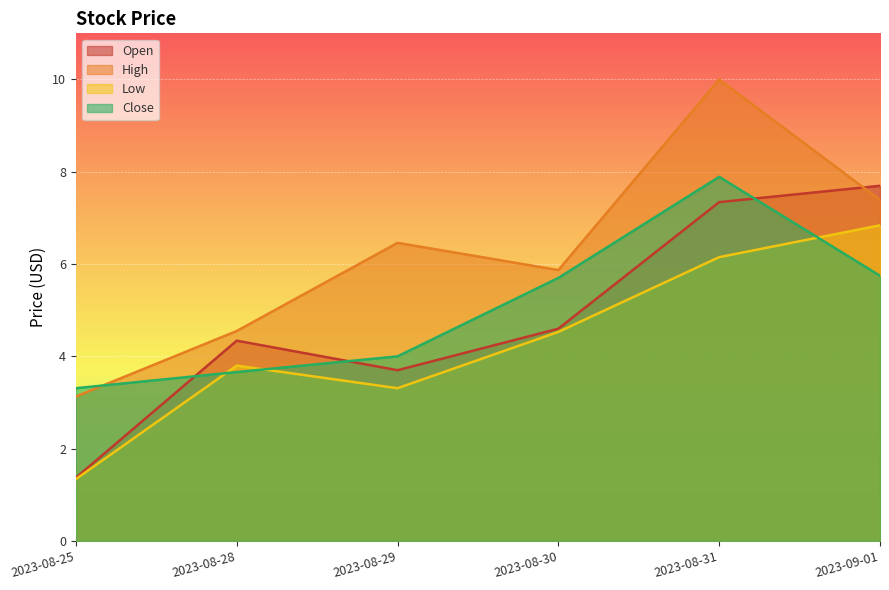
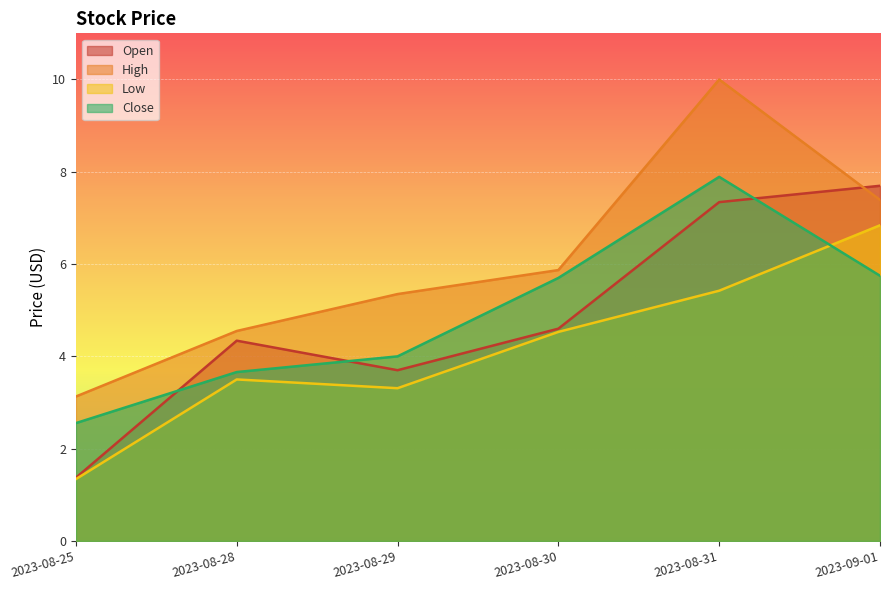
  {
    "Open": {
      "2023-08-28": 4.3,
      "2023-08-29": 3.7,
      "2023-08-30": 4.6,
      "2023-08-31": 7.3,
      "2023-09-01": 7.7
    },
    "High": {
      "2023-08-25": 3.1,
      "2023-08-28": 4.6,
-     "2023-08-29": 6.5,
+     "2023-08-29": 5.3,
      "2023-08-30": 5.9,
      "2023-08-31": 10.0,
      "2023-09-01": 7.4
    },
    "Low": {
-     "2023-08-28": 3.8,
+     "2023-08-28": 3.5,
      "2023-08-29": 3.3,
      "2023-08-30": 4.5,
-     "2023-08-31": 6.2,
+     "2023-08-31": 5.4,
      "2023-09-01": 6.8
    },
    "Close": {
-     "2023-08-25": 3.3,
+     "2023-08-25": 2.6,
      "2023-08-28": 3.7,
      "2023-08-29": 4.0,
      "2023-08-30": 5.7,
      "2023-08-31": 7.9,
      "2023-09-01": 5.7
    }
  }
